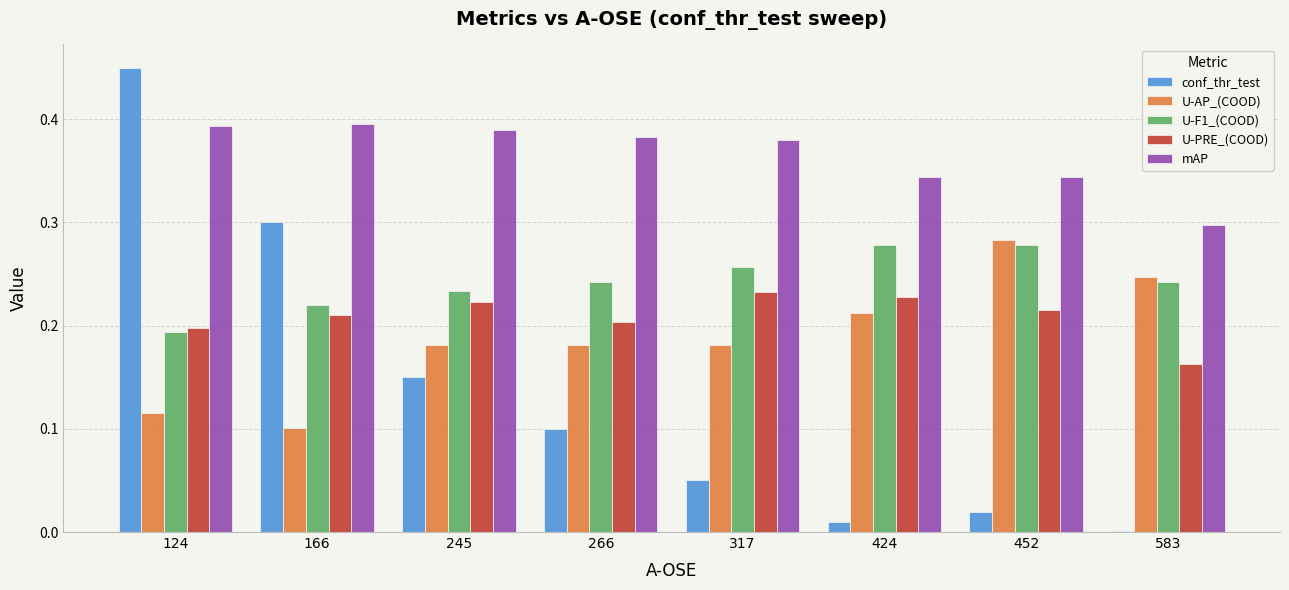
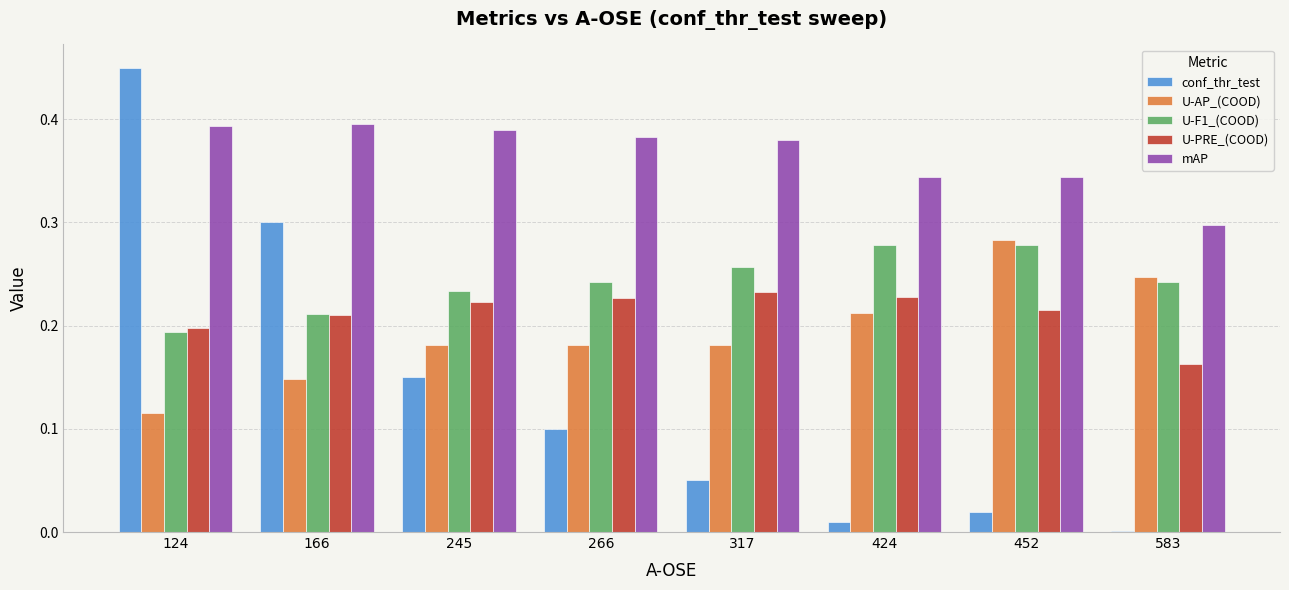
  {
    "conf_thr_test": {
      "124": 0.450,
      "166": 0.300,
      "245": 0.150,
      "266": 0.100,
      "317": 0.050,
      "424": 0.010,
      "452": 0.019
    },
    "U-AP_(COOD)": {
      "124": 0.115,
-     "166": 0.101,
+     "166": 0.149,
      "245": 0.181,
      "266": 0.181,
      "317": 0.181,
      "424": 0.213,
      "452": 0.283,
      "583": 0.247
    },
    "U-F1_(COOD)": {
      "124": 0.194,
-     "166": 0.220,
+     "166": 0.212,
      "245": 0.234,
      "266": 0.242,
      "317": 0.257,
      "424": 0.279,
      "452": 0.278,
      "583": 0.242
    },
    "U-PRE_(COOD)": {
      "124": 0.197,
      "166": 0.210,
      "245": 0.223,
-     "266": 0.204,
+     "266": 0.227,
      "317": 0.232,
      "424": 0.228,
      "452": 0.215,
      "583": 0.163
    },
    "mAP": {
      "124": 0.393,
      "166": 0.395,
      "245": 0.390,
      "266": 0.382,
      "317": 0.379,
      "424": 0.344,
      "452": 0.344,
      "583": 0.297
    }
  }
